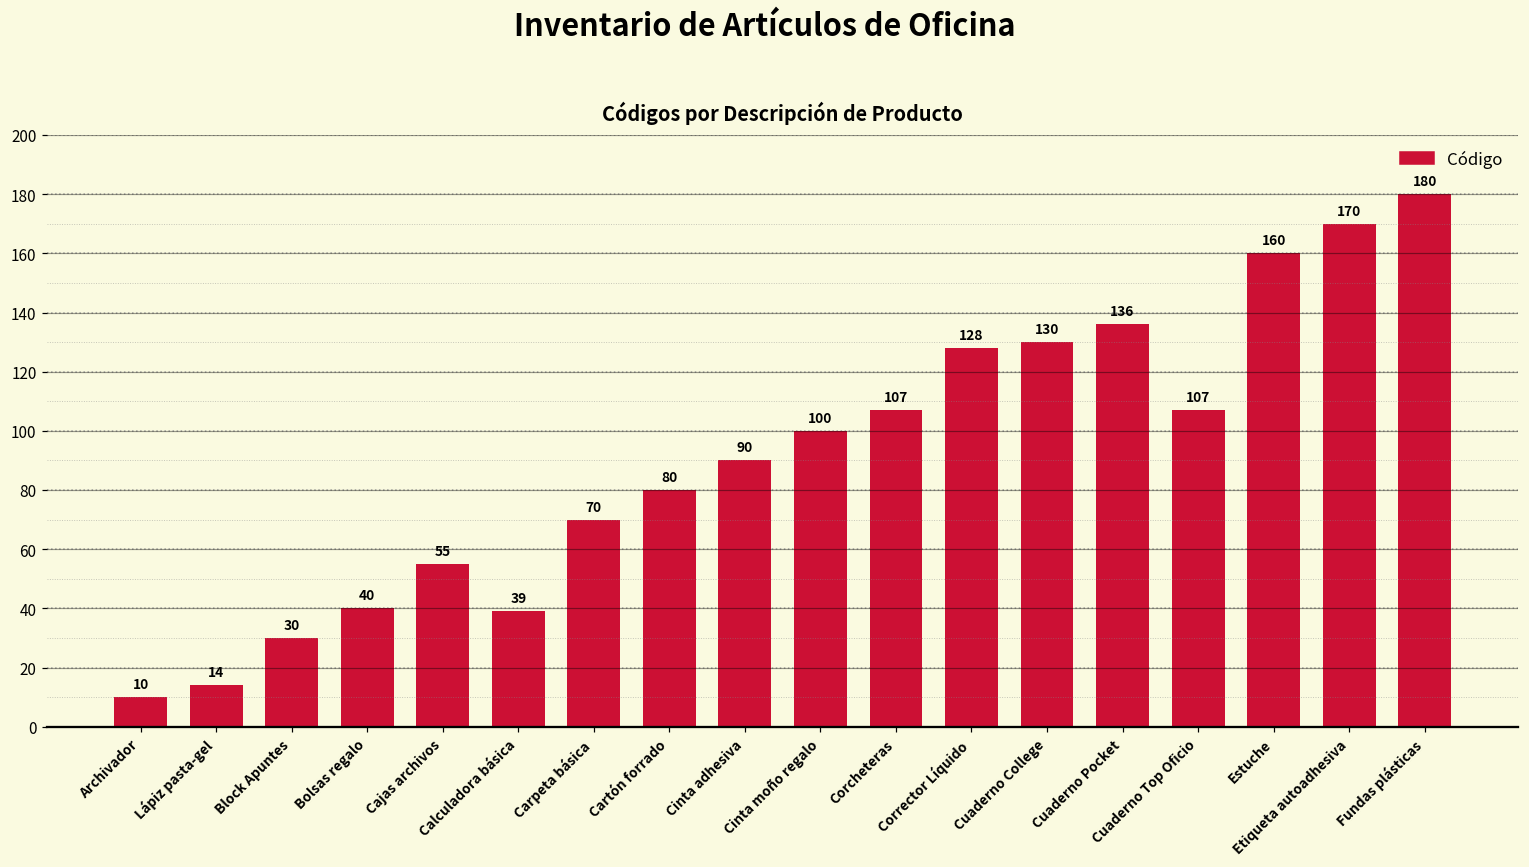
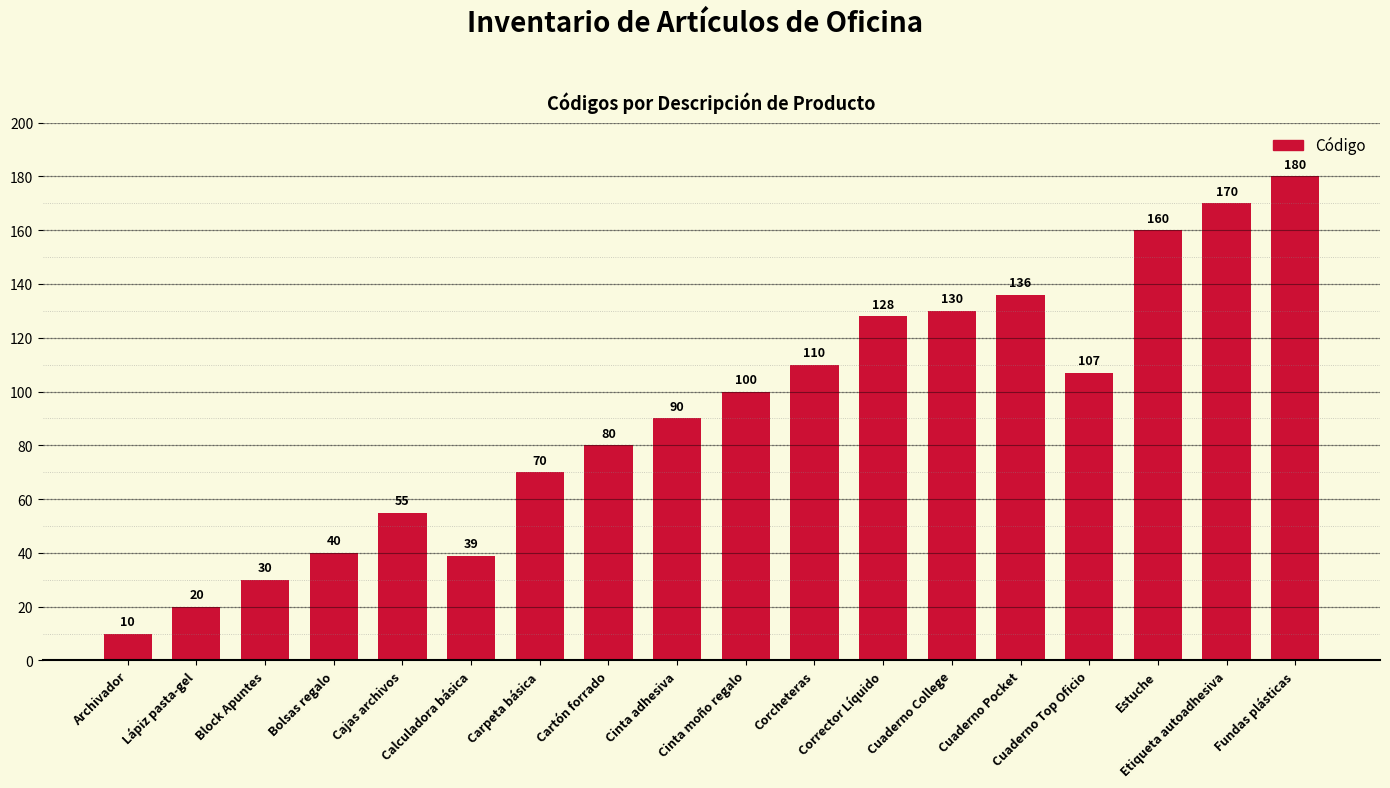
  {
    "Archivador": 10,
-   "Lápiz pasta-gel": 14,
+   "Lápiz pasta-gel": 20,
    "Block Apuntes": 30,
    "Bolsas regalo": 40,
    "Cajas archivos": 55,
    "Calculadora básica": 39,
    "Carpeta básica": 70,
    "Cartón forrado": 80,
    "Cinta adhesiva": 90,
    "Cinta moño regalo": 100,
-   "Corcheteras": 107,
+   "Corcheteras": 110,
    "Corrector Líquido": 128,
    "Cuaderno College": 130,
    "Cuaderno Pocket": 136,
    "Cuaderno Top Oficio": 107,
    "Estuche": 160,
    "Etiqueta autoadhesiva": 170,
    "Fundas plásticas": 180
  }
